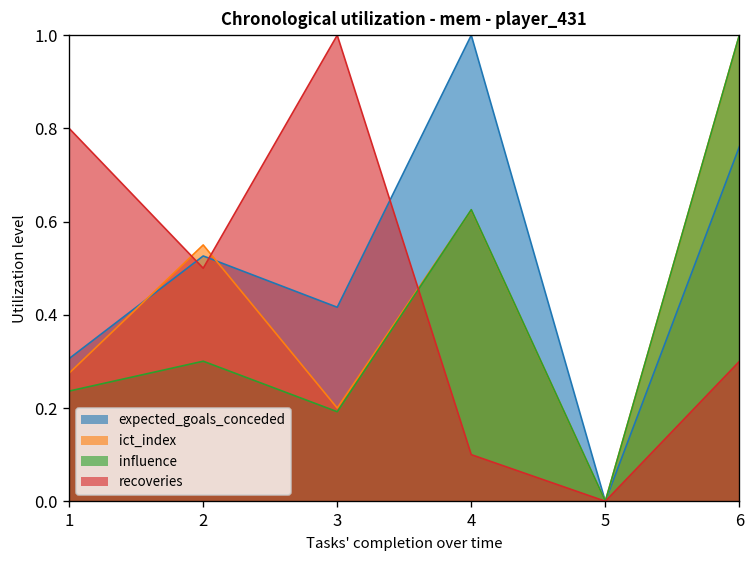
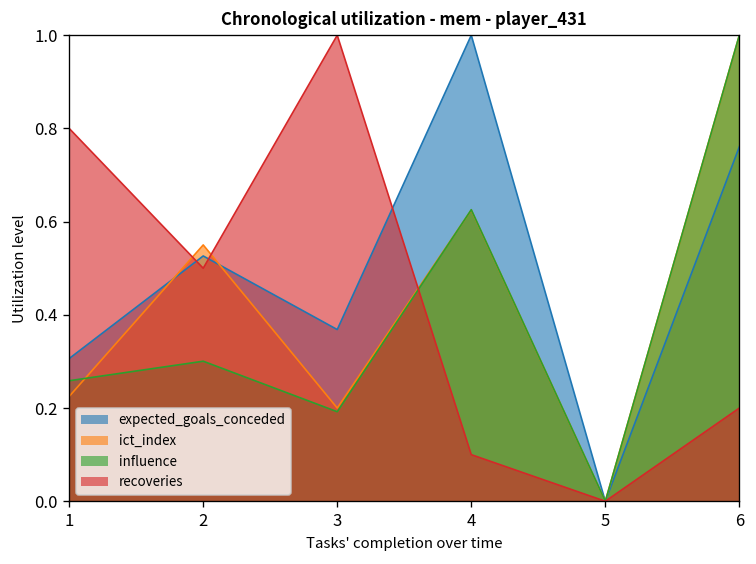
  {
    "expected_goals_conceded": {
      "1": 0.31,
      "2": 0.53,
-     "3": 0.42,
+     "3": 0.37,
      "4": 1.00,
      "6": 0.76
    },
    "ict_index": {
-     "1": 0.28,
+     "1": 0.23,
      "2": 0.55,
      "3": 0.20
    },
    "influence": {
-     "1": 0.24,
+     "1": 0.26,
      "2": 0.30,
      "3": 0.19
    },
    "recoveries": {
      "1": 0.80,
      "2": 0.50,
      "3": 1.00,
      "4": 0.10,
-     "6": 0.30
+     "6": 0.20
    }
  }
